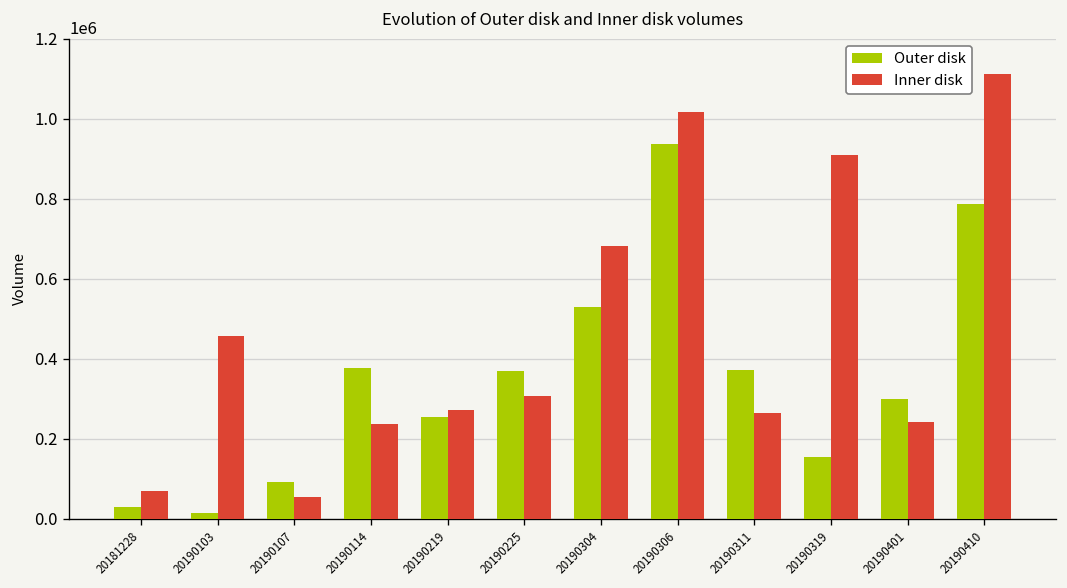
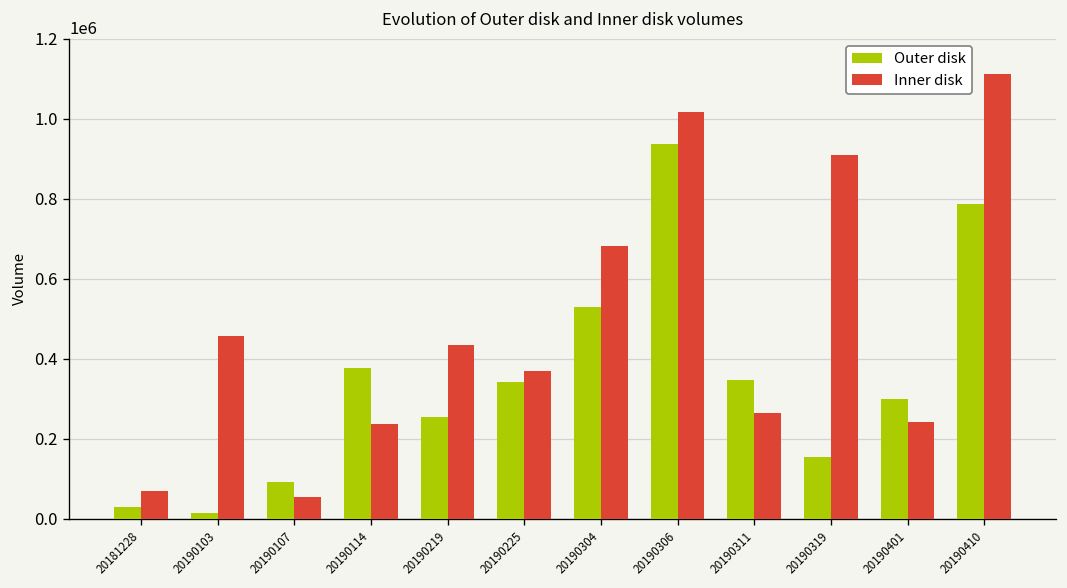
  {
    "Outer disk": {
      "20181228": 30000,
      "20190103": 10000,
      "20190107": 90000,
      "20190114": 380000,
      "20190219": 250000,
-     "20190225": 370000,
+     "20190225": 340000,
      "20190304": 530000,
      "20190306": 940000,
-     "20190311": 370000,
+     "20190311": 350000,
      "20190319": 150000,
      "20190401": 300000,
      "20190410": 790000
    },
    "Inner disk": {
      "20181228": 70000,
      "20190103": 460000,
      "20190107": 60000,
      "20190114": 240000,
-     "20190219": 270000,
-     "20190225": 310000,
+     "20190219": 430000,
+     "20190225": 370000,
      "20190304": 680000,
      "20190306": 1020000,
      "20190311": 270000,
      "20190319": 910000,
      "20190401": 240000,
      "20190410": 1110000
    }
  }
